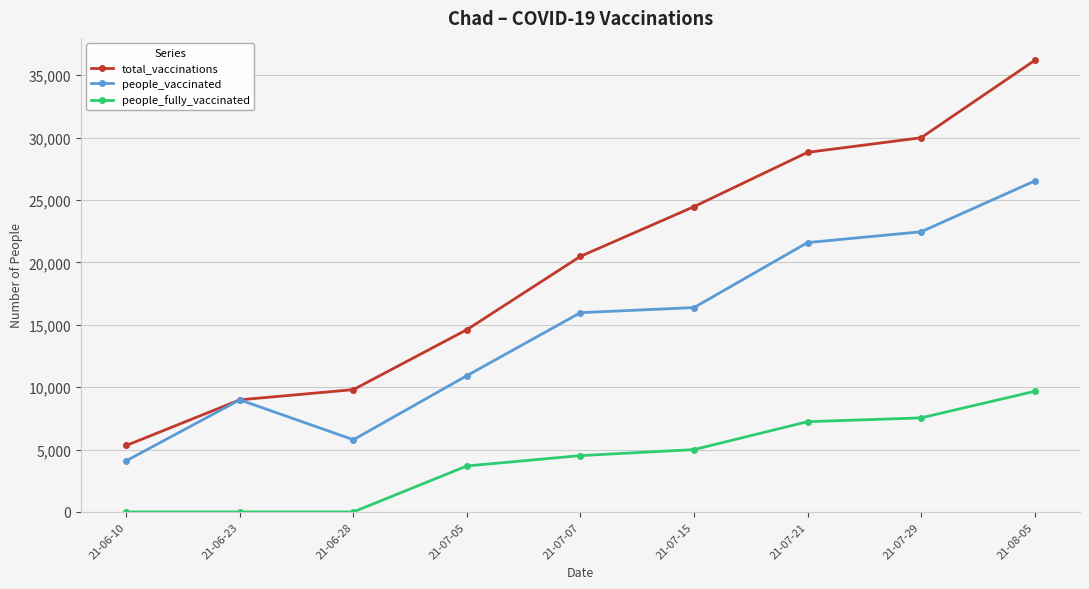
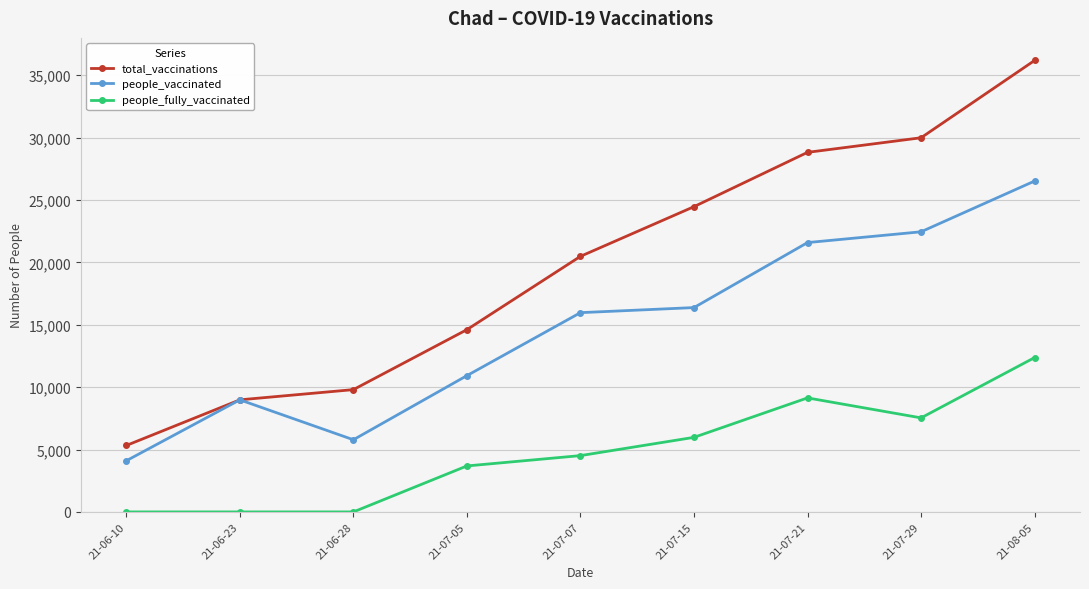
  {
    "total_vaccinations": {
      "21-06-10": "5,300",
      "21-06-28": "9,800",
      "21-07-05": "14,600",
      "21-07-07": "20,500",
      "21-07-15": "24,500",
      "21-07-21": "28,800",
      "21-07-29": "30,000",
      "21-08-05": "36,200"
    },
    "people_vaccinated": {
      "21-06-10": "4,100",
      "21-06-28": "5,800",
      "21-07-05": "10,900",
      "21-07-07": "16,000",
      "21-07-15": "16,400",
      "21-07-21": "21,600",
      "21-07-29": "22,400",
      "21-08-05": "26,500"
    },
    "people_fully_vaccinated": {
      "21-06-10": "0",
      "21-06-23": "0",
      "21-06-28": "0",
      "21-07-05": "3,700",
      "21-07-07": "4,500",
-     "21-07-15": "5,000",
-     "21-07-21": "7,200",
+     "21-07-15": "6,000",
+     "21-07-21": "9,100",
      "21-07-29": "7,500",
-     "21-08-05": "9,700"
+     "21-08-05": "12,400"
    }
  }
